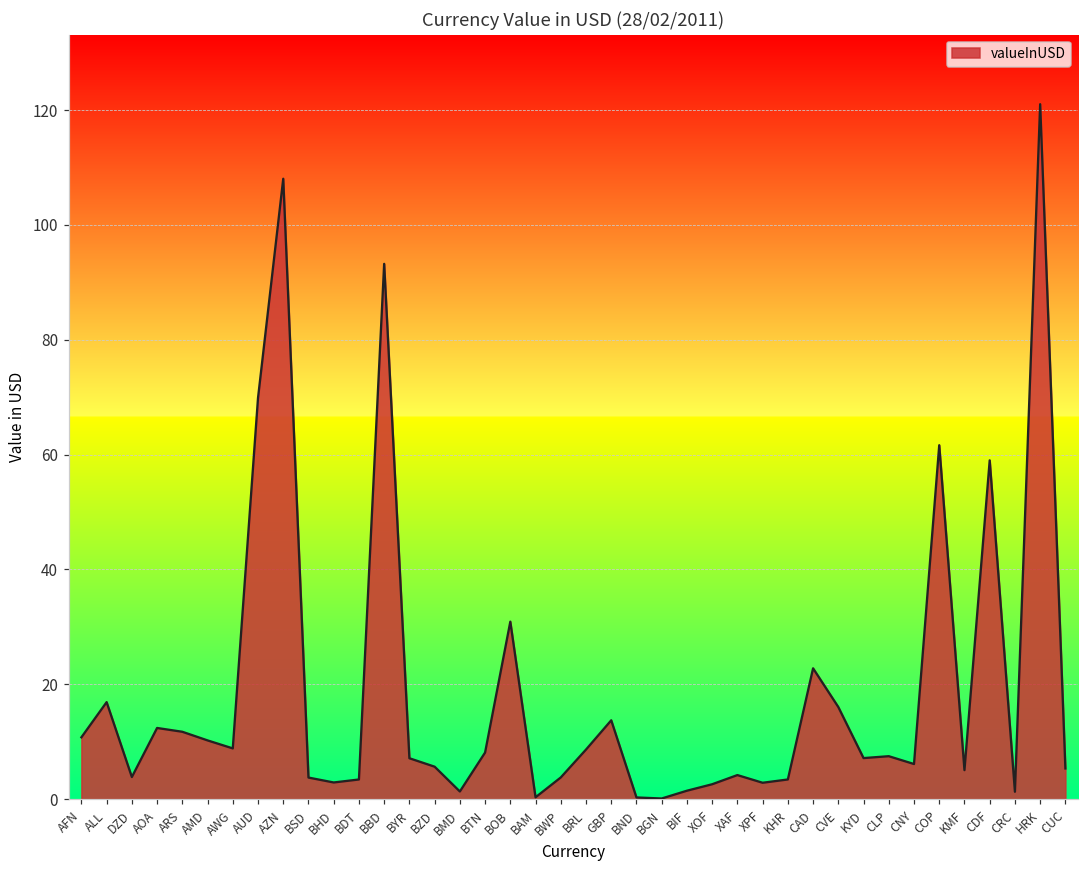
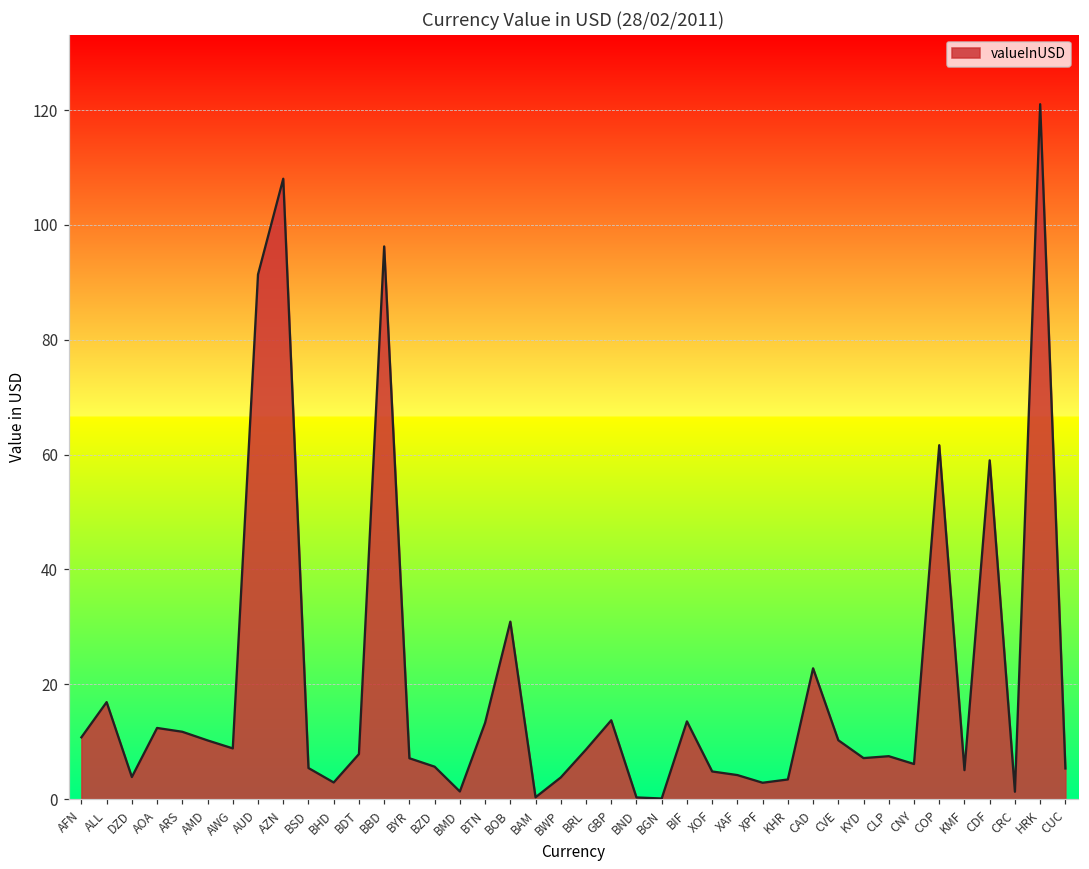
  {
    "AFN": 11,
    "ALL": 17,
    "DZD": 4,
    "AOA": 12,
    "ARS": 12,
    "AMD": 10,
    "AWG": 9,
-   "AUD": 70,
+   "AUD": 91,
    "AZN": 108,
-   "BSD": 4,
+   "BSD": 5,
    "BHD": 3,
-   "BDT": 3,
-   "BBD": 93,
+   "BDT": 8,
+   "BBD": 96,
    "BYR": 7,
    "BZD": 6,
    "BMD": 1,
-   "BTN": 8,
+   "BTN": 13,
    "BOB": 31,
    "BAM": 0,
    "BWP": 4,
    "BRL": 9,
    "GBP": 14,
    "BND": 0,
    "BGN": 0,
-   "BIF": 1,
-   "XOF": 3,
+   "BIF": 14,
+   "XOF": 5,
    "XAF": 4,
    "XPF": 3,
    "KHR": 3,
    "CAD": 23,
-   "CVE": 16,
+   "CVE": 10,
    "KYD": 7,
    "CLP": 7,
    "CNY": 6,
    "COP": 62,
    "KMF": 5,
    "CDF": 59,
    "CRC": 1,
    "HRK": 121,
    "CUC": 5
  }
